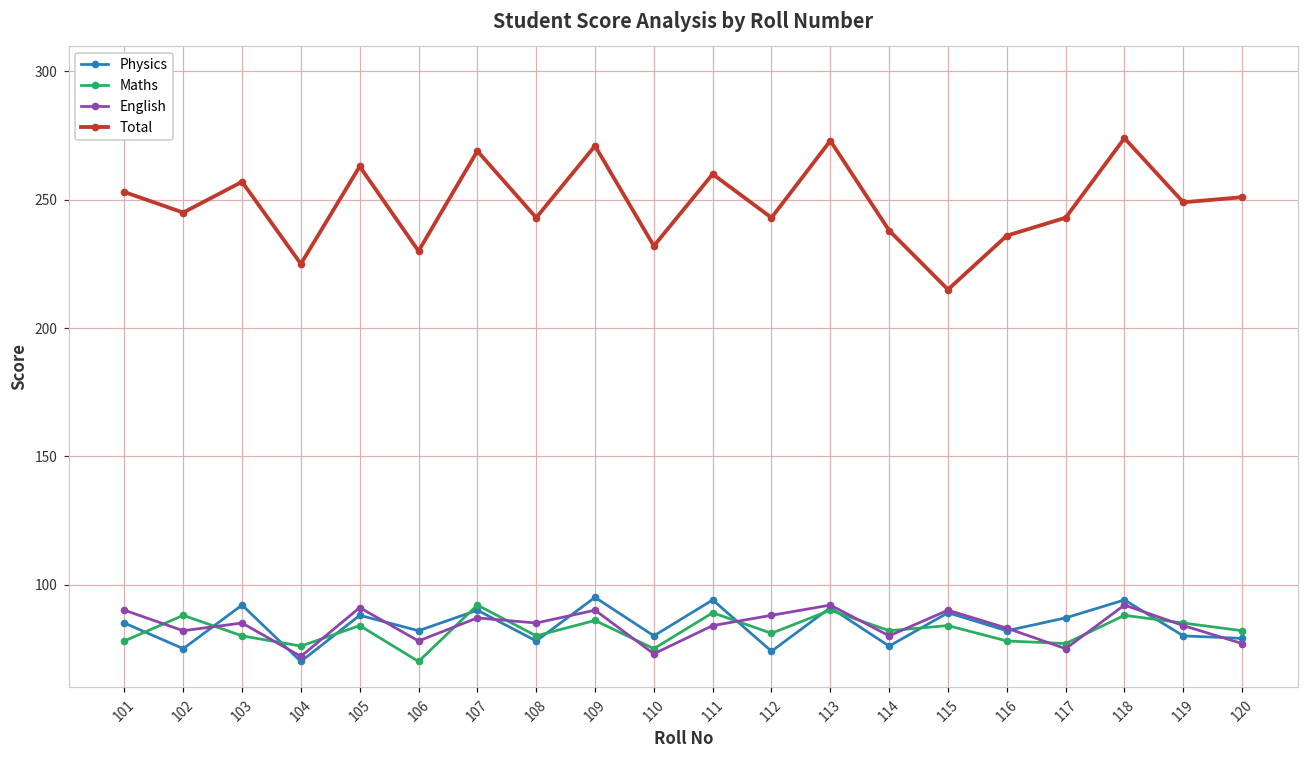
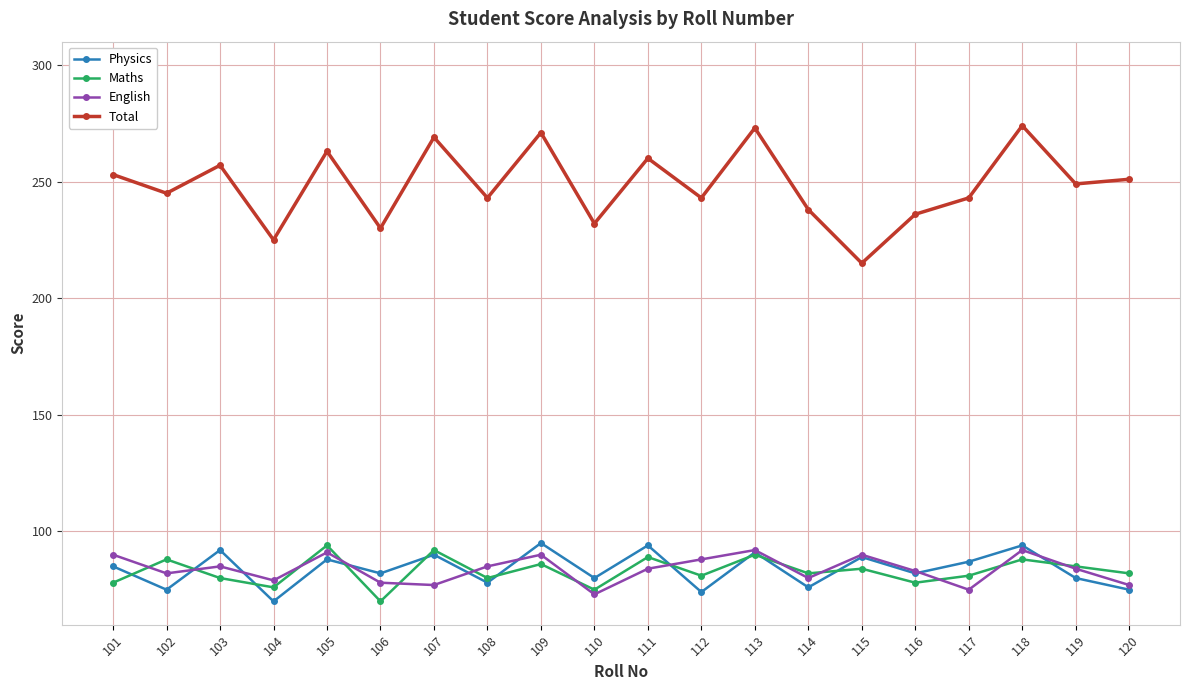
  {
    "Physics": {
      "101": 85,
      "102": 75,
      "103": 92,
      "104": 70,
      "105": 88,
      "106": 82,
      "107": 90,
      "108": 78,
      "109": 95,
      "110": 80,
      "111": 94,
      "112": 74,
      "114": 76,
      "117": 87,
      "118": 94,
      "119": 80,
-     "120": 79
+     "120": 75
    },
    "Maths": {
      "101": 78,
      "102": 88,
      "103": 80,
      "104": 76,
-     "105": 84,
+     "105": 94,
      "106": 70,
      "107": 92,
      "108": 80,
      "109": 86,
      "110": 75,
      "111": 89,
      "112": 81,
      "114": 82,
      "115": 84,
      "116": 78,
-     "117": 77,
+     "117": 81,
      "118": 88,
      "120": 82
    },
    "English": {
      "101": 90,
      "102": 82,
      "103": 85,
-     "104": 72,
+     "104": 79,
      "105": 91,
      "106": 78,
-     "107": 87,
+     "107": 77,
      "108": 85,
      "109": 90,
      "110": 73,
      "111": 84,
      "112": 88,
      "114": 80,
      "117": 75,
      "118": 92,
      "120": 77
    },
    "Total": {
      "101": 253,
      "102": 245,
      "103": 257,
      "104": 225,
      "105": 263,
      "106": 230,
      "107": 269,
      "108": 243,
      "109": 271,
      "110": 232,
      "111": 260,
      "112": 243,
      "113": 273,
      "114": 238,
      "115": 215,
      "116": 236,
      "117": 243,
      "118": 274,
      "119": 249,
      "120": 251
    }
  }
